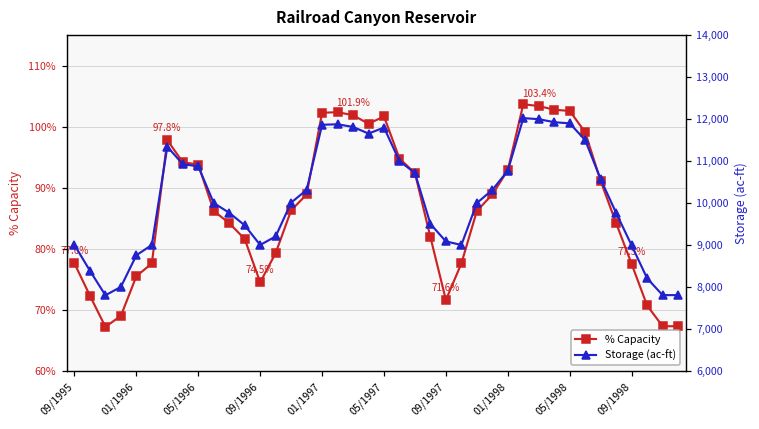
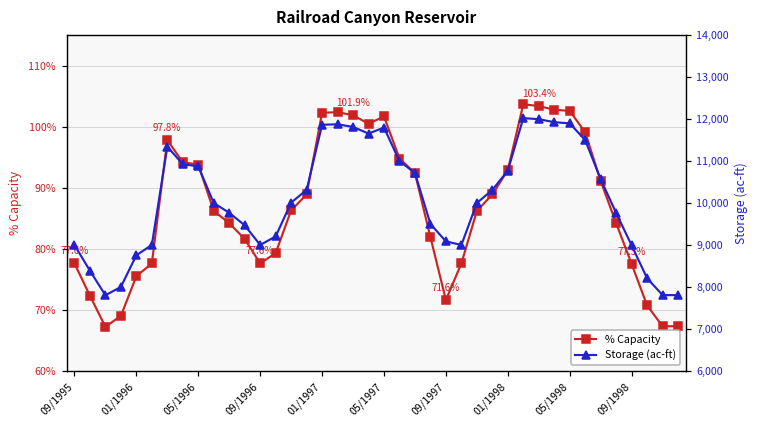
  {
    "% Capacity": {
-     "09/1996": "74.5%",
+     "09/1996": "77.6%",
      "09/1997": "71.6%"
    }
  }
